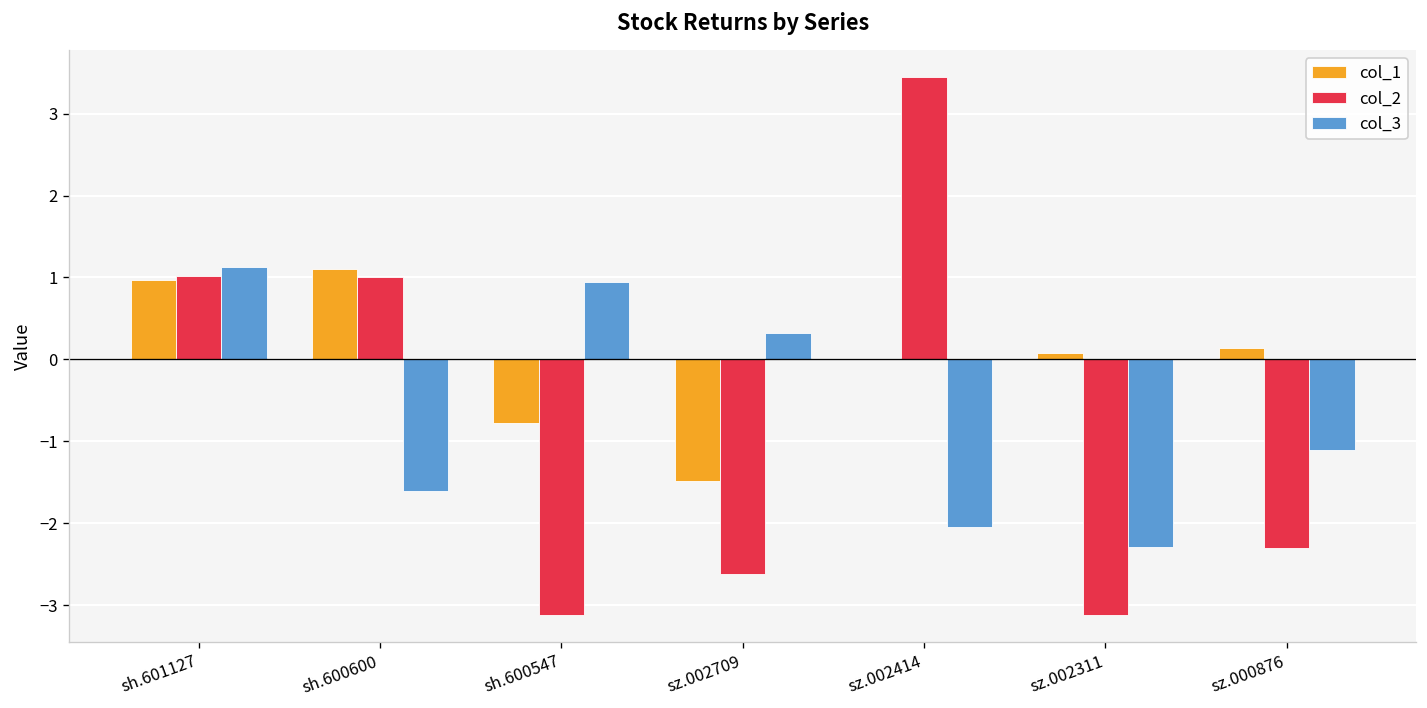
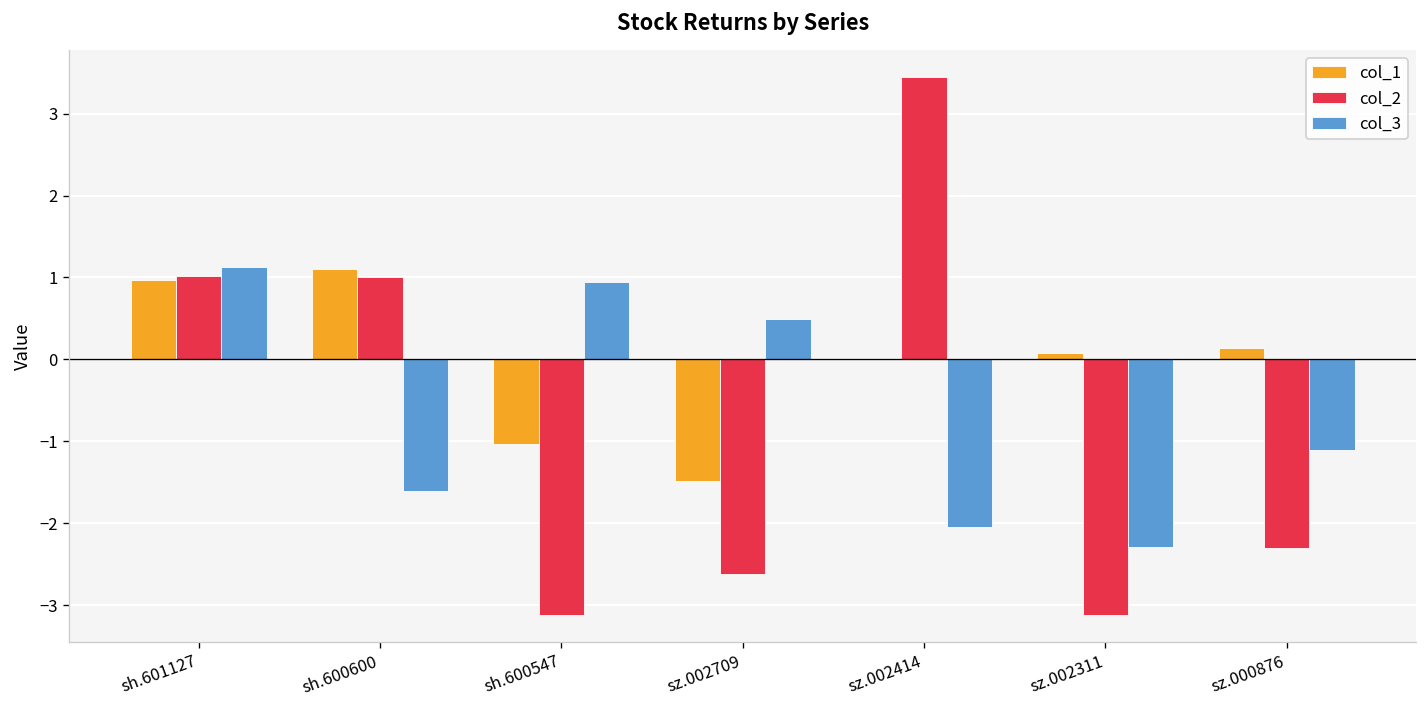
  {
    "col_1": {
      "sh.601127": 1.0,
      "sh.600600": 1.1,
-     "sh.600547": -0.8,
+     "sh.600547": -1.0,
      "sz.002709": -1.5,
      "sz.002414": 0.0,
      "sz.002311": 0.1,
      "sz.000876": 0.1
    },
    "col_2": {
      "sh.601127": 1.0,
      "sh.600600": 1.0,
      "sh.600547": -3.1,
      "sz.002709": -2.6,
      "sz.002414": 3.4,
      "sz.002311": -3.1,
      "sz.000876": -2.3
    },
    "col_3": {
      "sh.601127": 1.1,
      "sh.600600": -1.6,
      "sh.600547": 0.9,
-     "sz.002709": 0.3,
+     "sz.002709": 0.5,
      "sz.002414": -2.0,
      "sz.002311": -2.3,
      "sz.000876": -1.1
    }
  }
